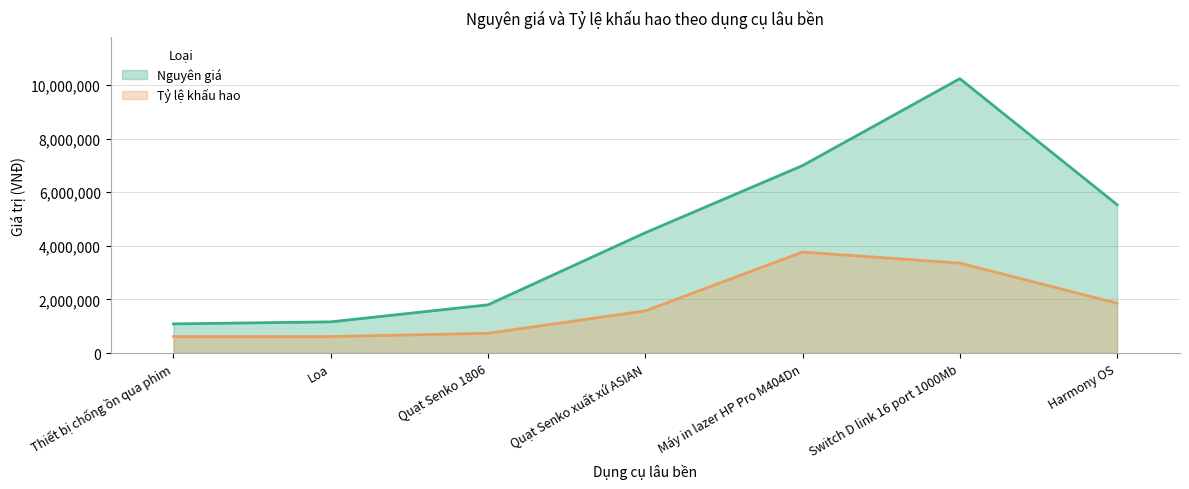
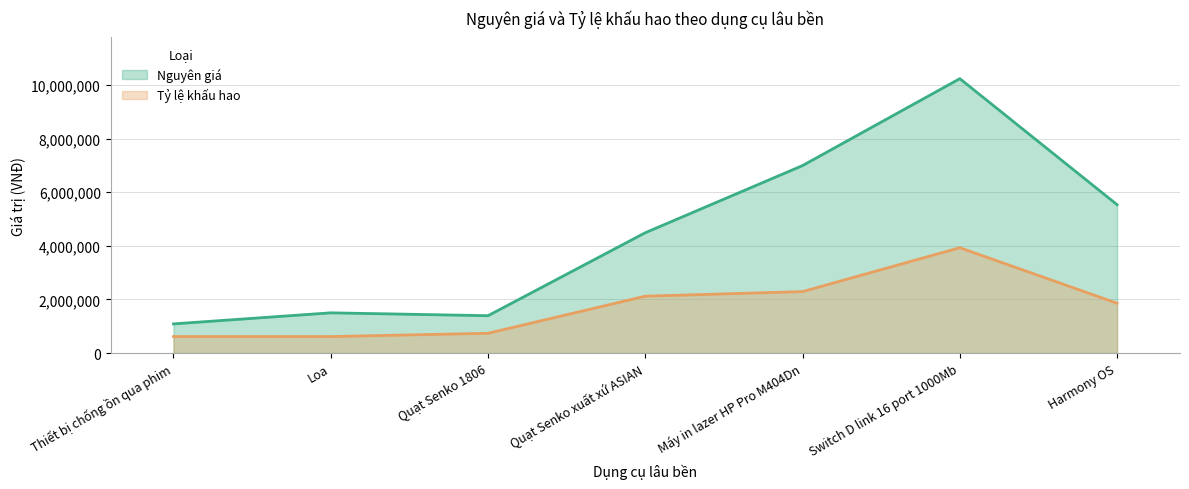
  {
    "Nguyên giá": {
      "Thiết bị chống ồn qua phim": "1,100,000",
-     "Loa": "1,200,000",
-     "Quạt Senko 1806": "1,800,000",
+     "Loa": "1,500,000",
+     "Quạt Senko 1806": "1,400,000",
      "Quạt Senko xuất xứ ASIAN": "4,500,000",
      "Máy in lazer HP Pro M404Dn": "7,000,000",
      "Switch D link 16 port 1000Mb": "10,200,000",
      "Harmony OS": "5,500,000"
    },
    "Tỷ lệ khấu hao": {
      "Thiết bị chống ồn qua phim": "600,000",
      "Loa": "600,000",
      "Quạt Senko 1806": "700,000",
-     "Quạt Senko xuất xứ ASIAN": "1,600,000",
-     "Máy in lazer HP Pro M404Dn": "3,800,000",
-     "Switch D link 16 port 1000Mb": "3,400,000",
+     "Quạt Senko xuất xứ ASIAN": "2,100,000",
+     "Máy in lazer HP Pro M404Dn": "2,300,000",
+     "Switch D link 16 port 1000Mb": "3,900,000",
      "Harmony OS": "1,900,000"
    }
  }
